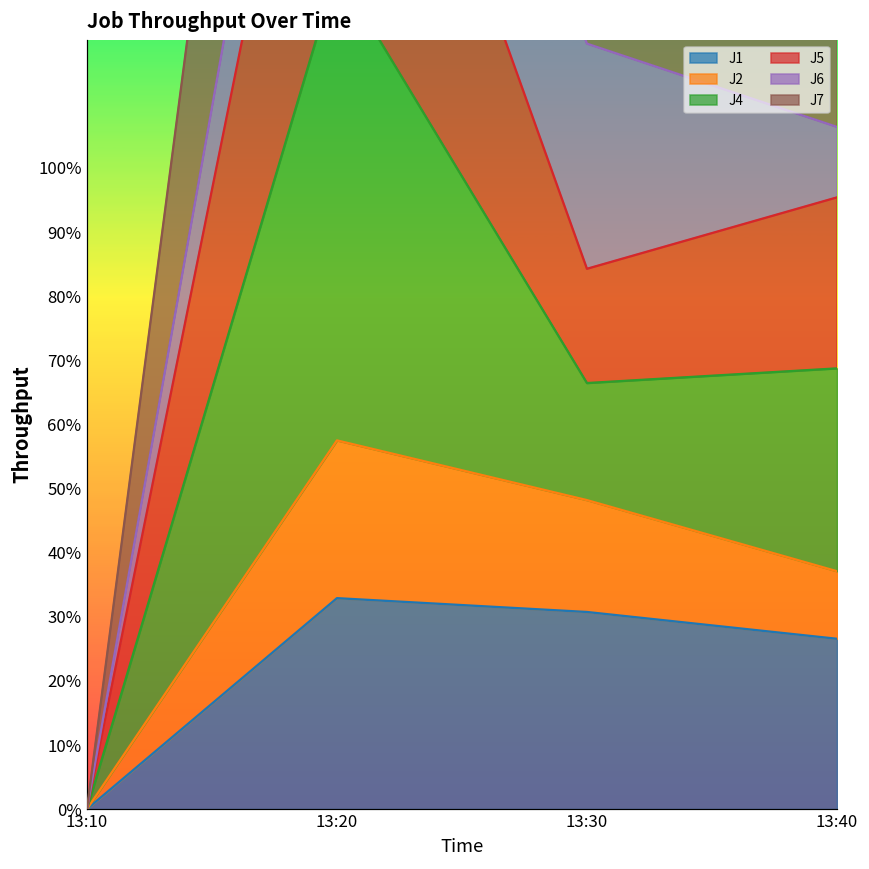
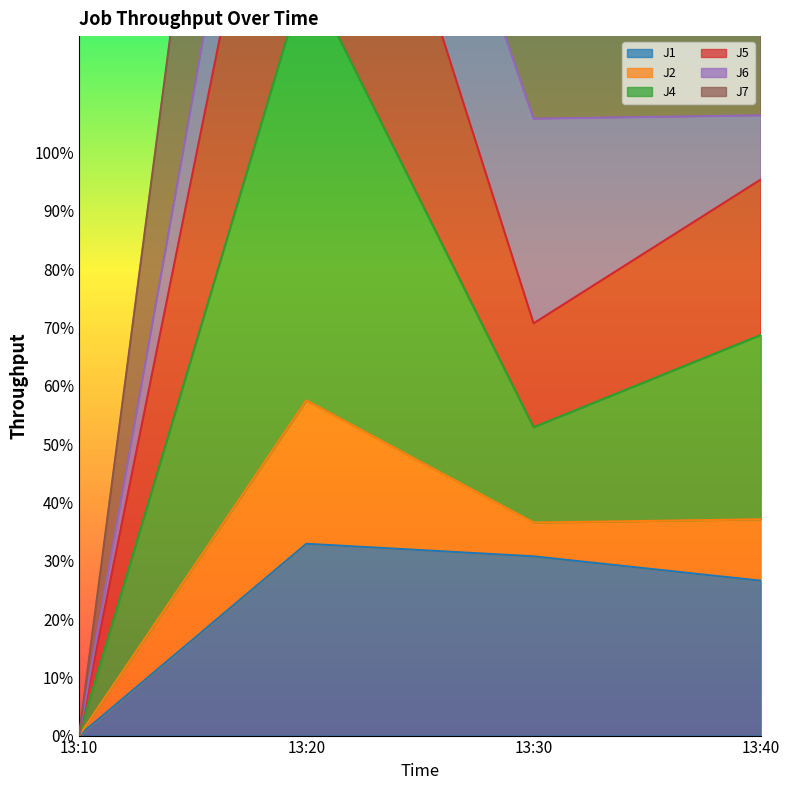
  {
    "J1": {
      "13:20": "33%",
      "13:30": "31%",
      "13:40": "27%"
    },
    "J2": {
      "13:20": "25%",
-     "13:30": "17%",
+     "13:30": "6%",
      "13:40": "11%"
    },
    "J4": {
-     "13:30": "18%",
+     "13:30": "16%",
      "13:40": "32%"
    },
    "J5": {
      "13:30": "18%",
      "13:40": "27%"
    },
    "J6": {
      "13:30": "35%",
      "13:40": "11%"
    }
  }
